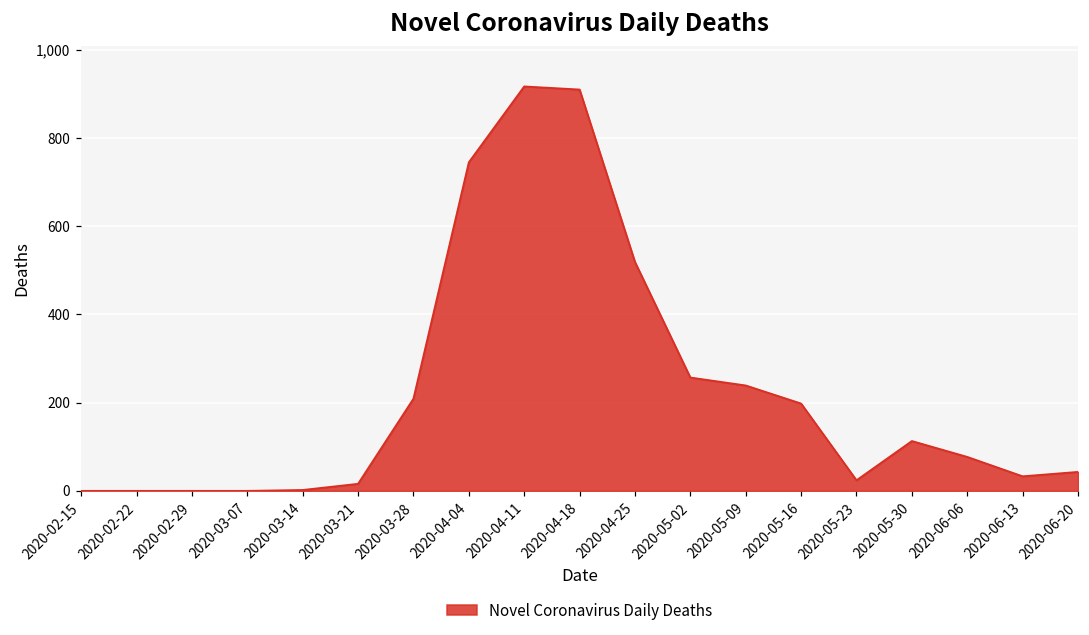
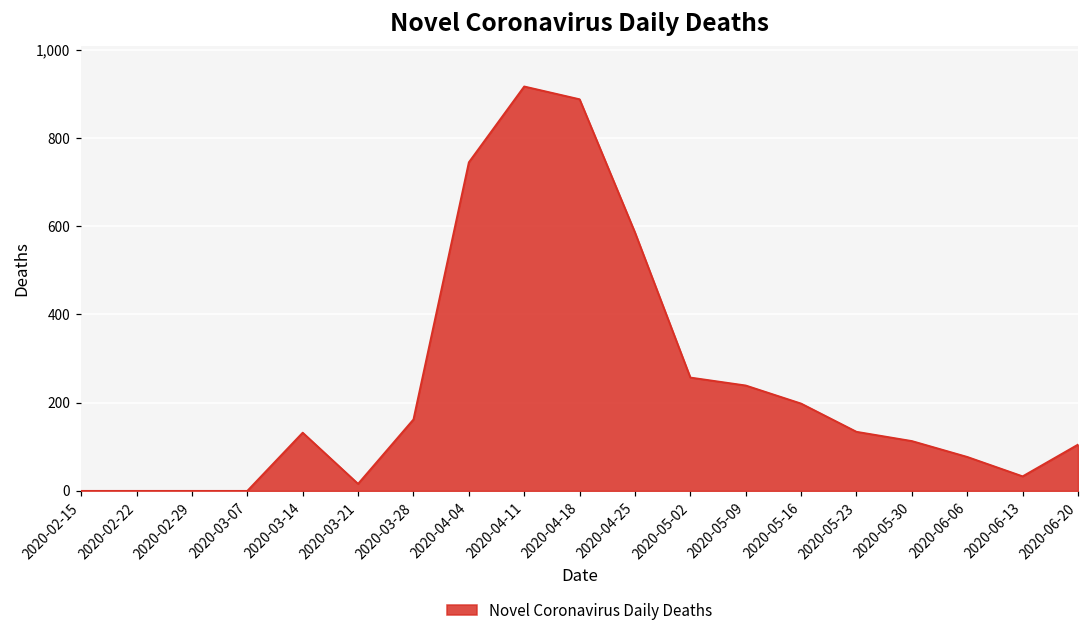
  {
    "2020-02-15": 0,
    "2020-02-22": 0,
    "2020-02-29": 0,
    "2020-03-07": 0,
-   "2020-03-14": 0,
+   "2020-03-14": 130,
    "2020-03-21": 20,
-   "2020-03-28": 210,
+   "2020-03-28": 160,
    "2020-04-04": 750,
    "2020-04-11": 920,
-   "2020-04-18": 910,
-   "2020-04-25": 520,
+   "2020-04-18": 890,
+   "2020-04-25": 590,
    "2020-05-02": 260,
    "2020-05-09": 240,
    "2020-05-16": 200,
-   "2020-05-23": 20,
+   "2020-05-23": 130,
    "2020-05-30": 110,
    "2020-06-06": 80,
    "2020-06-13": 30,
-   "2020-06-20": 40
+   "2020-06-20": 110
  }
